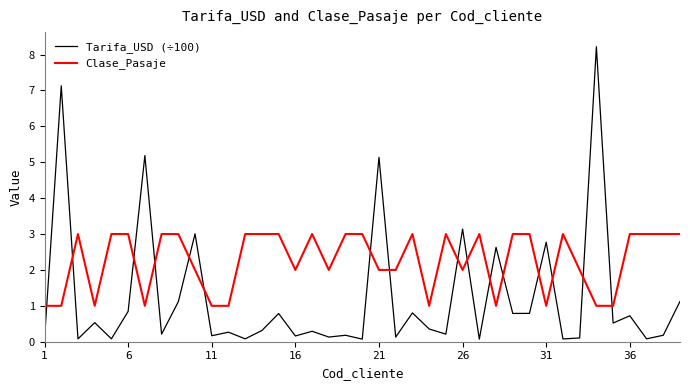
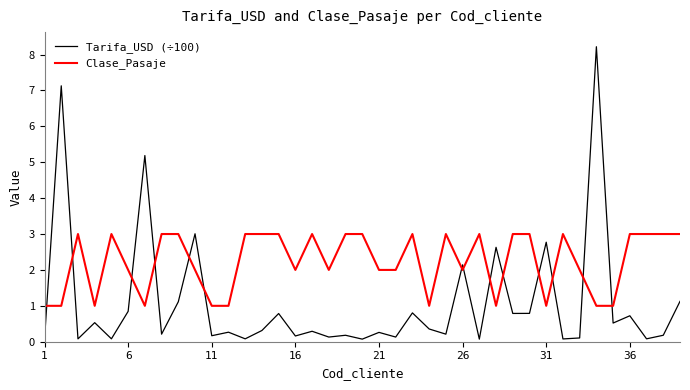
  {
    "Tarifa_USD (÷100)": {
      "1": 0.1,
      "6": 0.8,
      "11": 0.2,
      "16": 0.2,
-     "21": 5.1,
-     "26": 3.1,
+     "21": 0.3,
+     "26": 2.1,
      "31": 2.8,
      "36": 0.7
    },
    "Clase_Pasaje": {
      "1": 1,
-     "6": 3,
+     "6": 2,
      "11": 1,
      "16": 2,
      "21": 2,
      "26": 2,
      "31": 1,
      "36": 3
    }
  }
